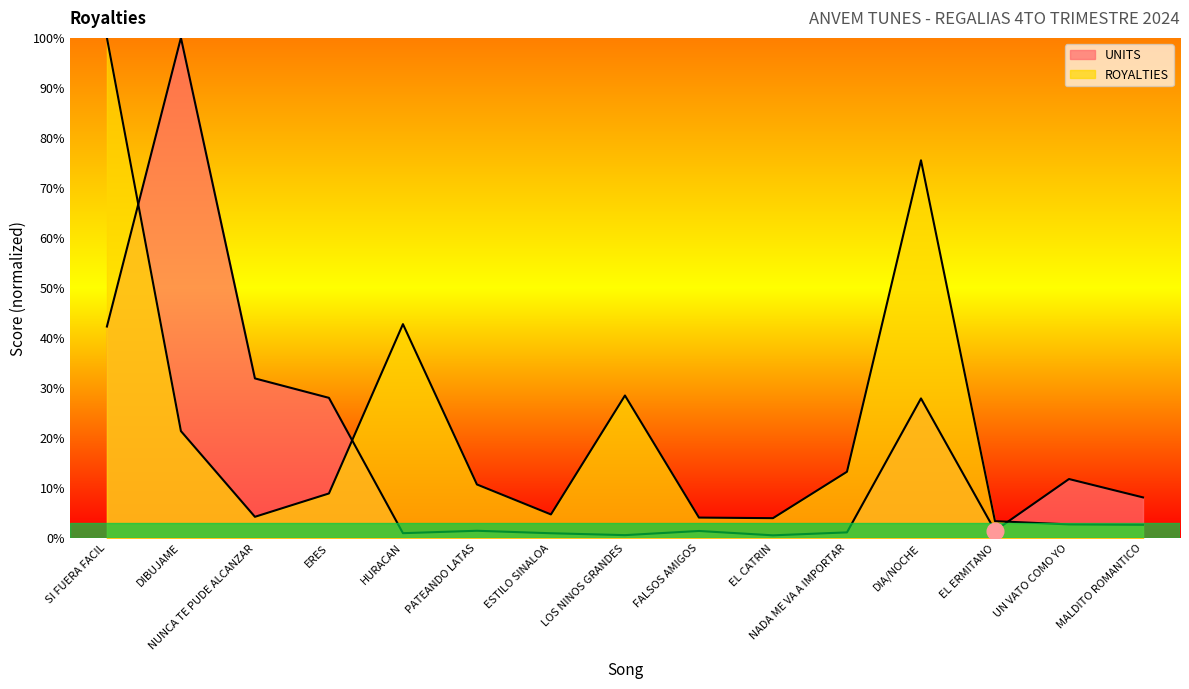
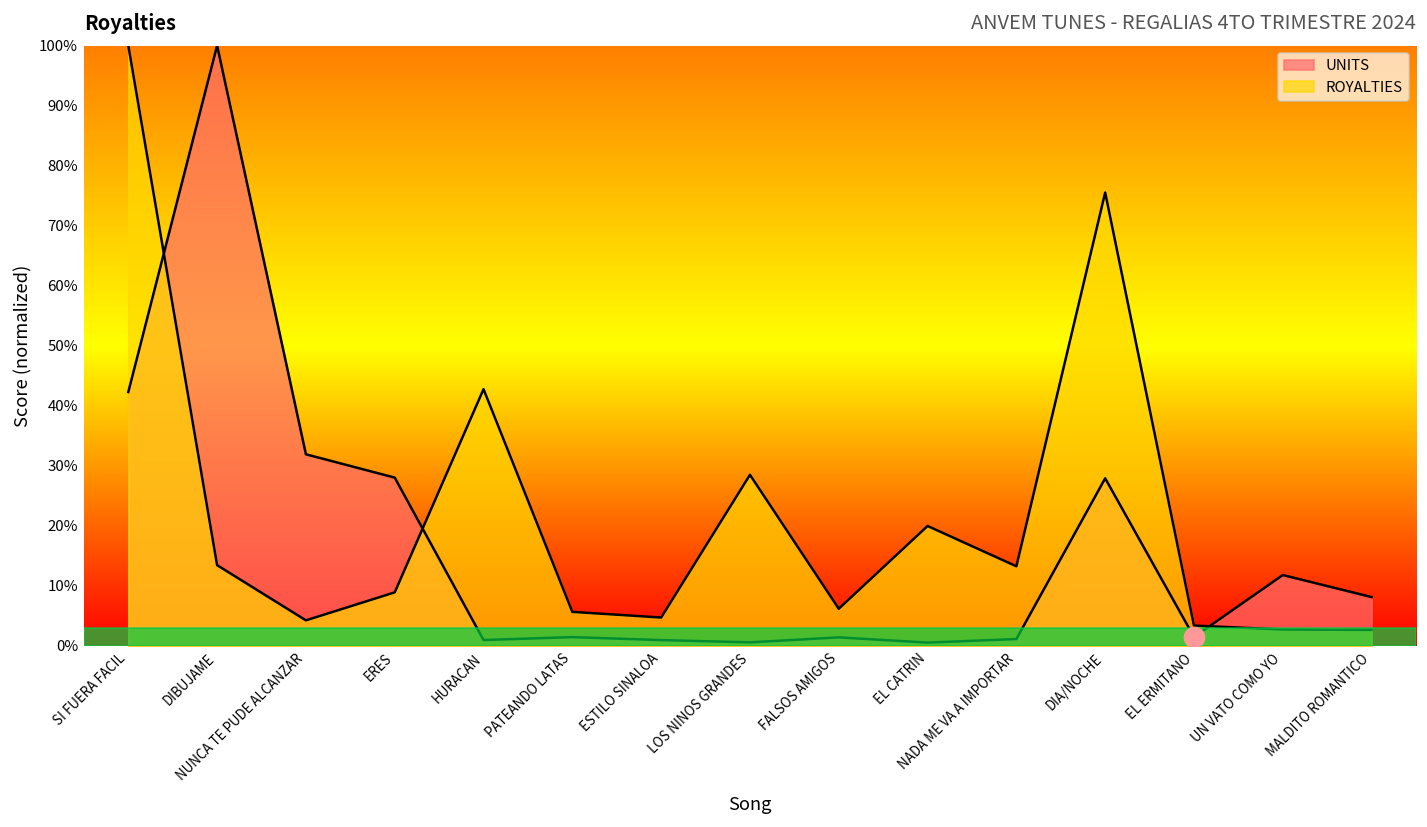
  {
    "ROYALTIES": {
      "SI FUERA FACIL": "100%",
-     "DIBUJAME": "21%",
+     "DIBUJAME": "13%",
      "NUNCA TE PUDE ALCANZAR": "4%",
      "ERES": "9%",
      "HURACAN": "43%",
-     "PATEANDO LATAS": "11%",
+     "PATEANDO LATAS": "6%",
      "ESTILO SINALOA": "5%",
      "LOS NINOS GRANDES": "28%",
-     "FALSOS AMIGOS": "4%",
-     "EL CATRIN": "4%",
+     "FALSOS AMIGOS": "6%",
+     "EL CATRIN": "20%",
      "NADA ME VA A IMPORTAR": "13%",
      "DIA/NOCHE": "76%",
      "EL ERMITANO": "3%"
    }
  }
